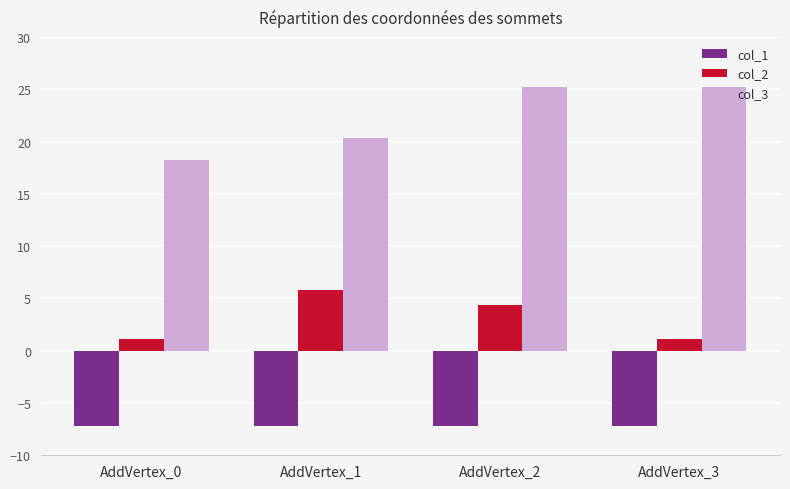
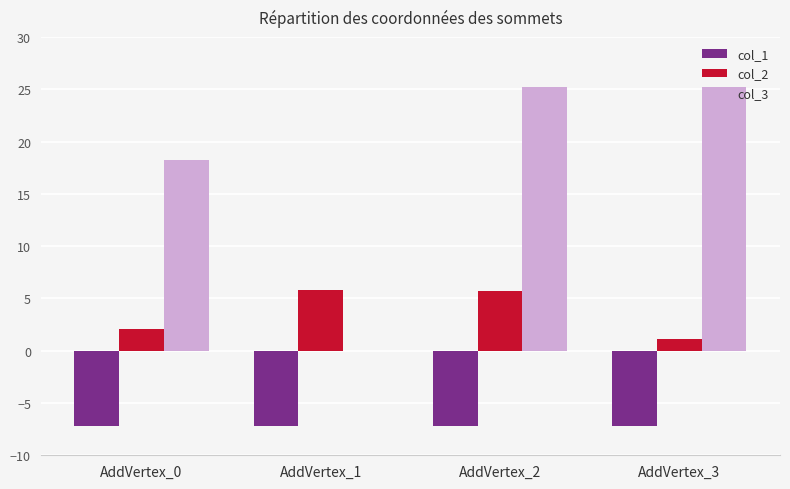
  {
    "col_1": {
      "AddVertex_0": -7.2,
      "AddVertex_1": -7.2,
      "AddVertex_2": -7.2,
      "AddVertex_3": -7.2
    },
    "col_2": {
-     "AddVertex_0": 1.1,
+     "AddVertex_0": 2.1,
      "AddVertex_1": 5.8,
-     "AddVertex_2": 4.4,
+     "AddVertex_2": 5.7,
      "AddVertex_3": 1.1
    },
    "col_3": {
      "AddVertex_0": 18.2,
-     "AddVertex_1": 20.3,
+     "AddVertex_1": 0.0,
      "AddVertex_2": 25.2,
      "AddVertex_3": 25.2
    }
  }
